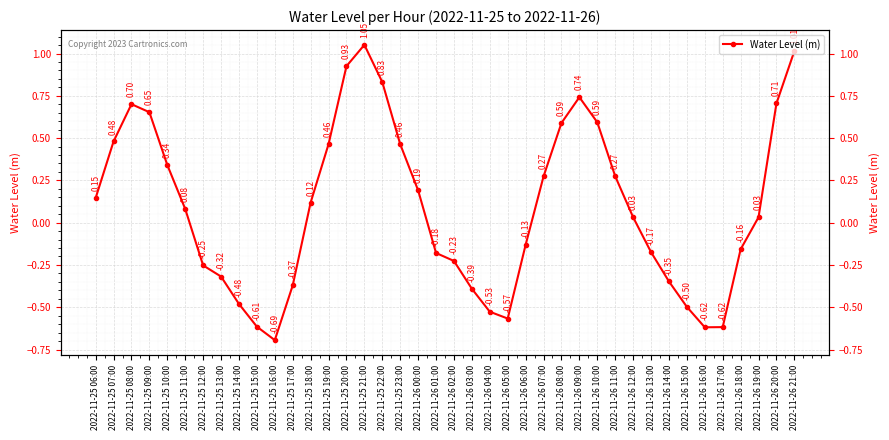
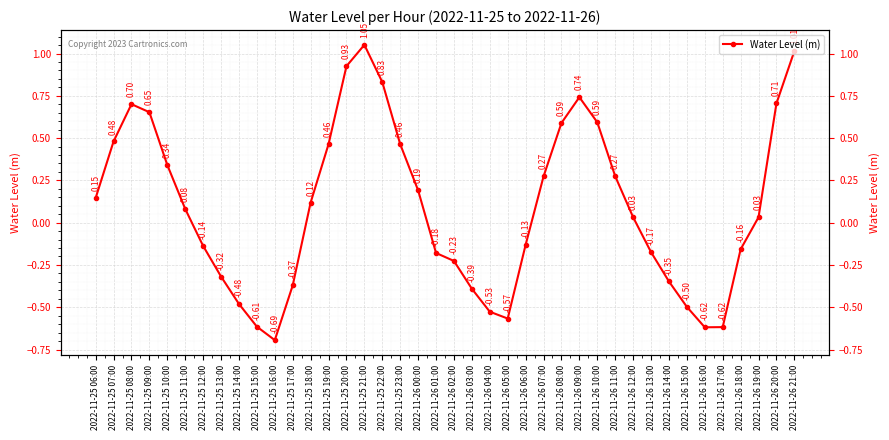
  {
    "2022-11-25 06:00": 0.15,
    "2022-11-25 07:00": 0.48,
    "2022-11-25 08:00": 0.70,
    "2022-11-25 09:00": 0.65,
    "2022-11-25 10:00": 0.34,
    "2022-11-25 11:00": 0.08,
-   "2022-11-25 12:00": -0.25,
+   "2022-11-25 12:00": -0.14,
    "2022-11-25 13:00": -0.32,
    "2022-11-25 14:00": -0.48,
    "2022-11-25 15:00": -0.61,
    "2022-11-25 16:00": -0.69,
    "2022-11-25 17:00": -0.37,
    "2022-11-25 18:00": 0.12,
    "2022-11-25 19:00": 0.46,
    "2022-11-25 20:00": 0.93,
    "2022-11-25 21:00": 1.05,
    "2022-11-25 22:00": 0.83,
    "2022-11-25 23:00": 0.46,
    "2022-11-26 00:00": 0.19,
    "2022-11-26 01:00": -0.18,
    "2022-11-26 02:00": -0.23,
    "2022-11-26 03:00": -0.39,
    "2022-11-26 04:00": -0.53,
    "2022-11-26 05:00": -0.57,
    "2022-11-26 06:00": -0.13,
    "2022-11-26 07:00": 0.27,
    "2022-11-26 08:00": 0.59,
    "2022-11-26 09:00": 0.74,
    "2022-11-26 10:00": 0.59,
    "2022-11-26 11:00": 0.27,
    "2022-11-26 12:00": 0.03,
    "2022-11-26 13:00": -0.17,
    "2022-11-26 14:00": -0.35,
    "2022-11-26 15:00": -0.50,
    "2022-11-26 16:00": -0.62,
    "2022-11-26 17:00": -0.62,
    "2022-11-26 18:00": -0.16,
    "2022-11-26 19:00": 0.03,
    "2022-11-26 20:00": 0.71
  }
